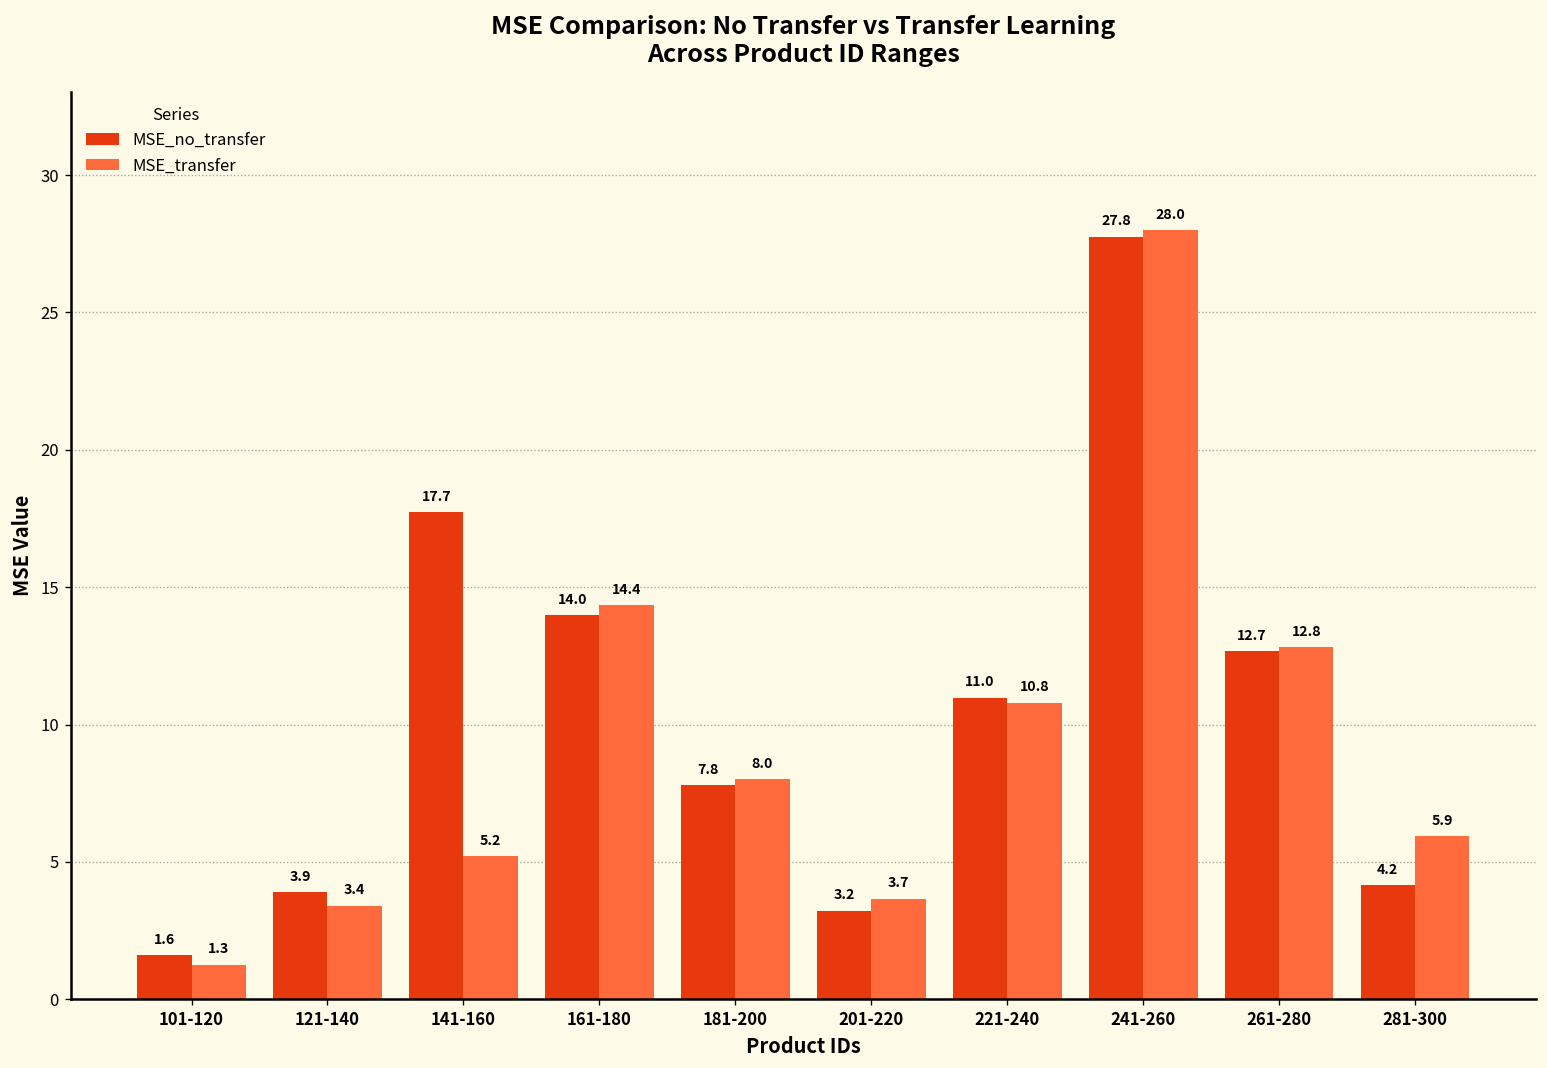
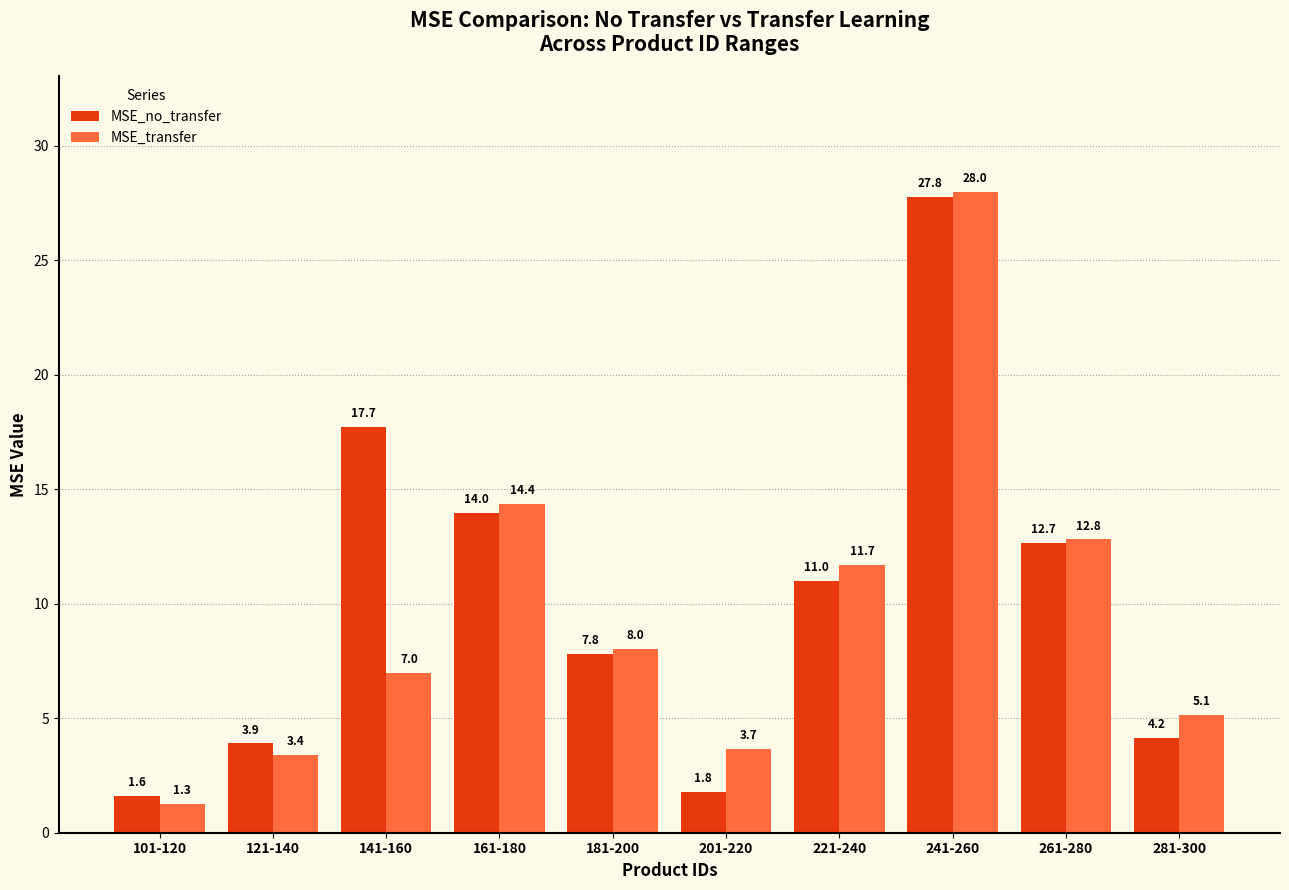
  {
    "MSE_no_transfer": {
      "101-120": 1.6,
      "121-140": 3.9,
      "141-160": 17.7,
      "161-180": 14.0,
      "181-200": 7.8,
-     "201-220": 3.2,
+     "201-220": 1.8,
      "221-240": 11.0,
      "241-260": 27.8,
      "261-280": 12.7,
      "281-300": 4.2
    },
    "MSE_transfer": {
      "101-120": 1.3,
      "121-140": 3.4,
-     "141-160": 5.2,
+     "141-160": 7.0,
      "161-180": 14.4,
      "181-200": 8.0,
      "201-220": 3.7,
-     "221-240": 10.8,
+     "221-240": 11.7,
      "241-260": 28.0,
      "261-280": 12.8,
-     "281-300": 5.9
+     "281-300": 5.1
    }
  }
